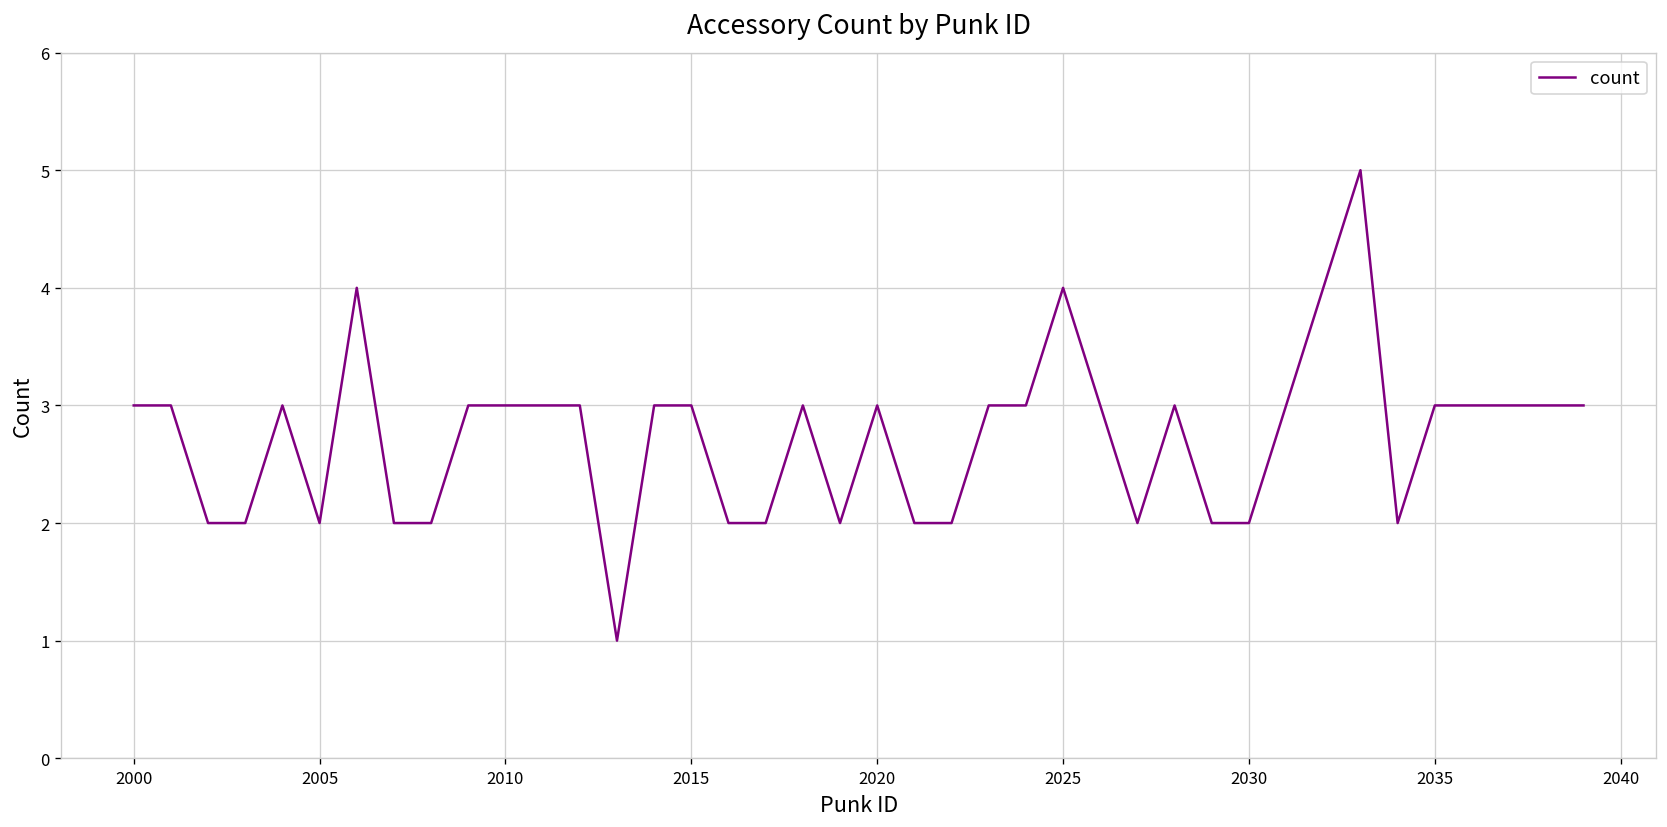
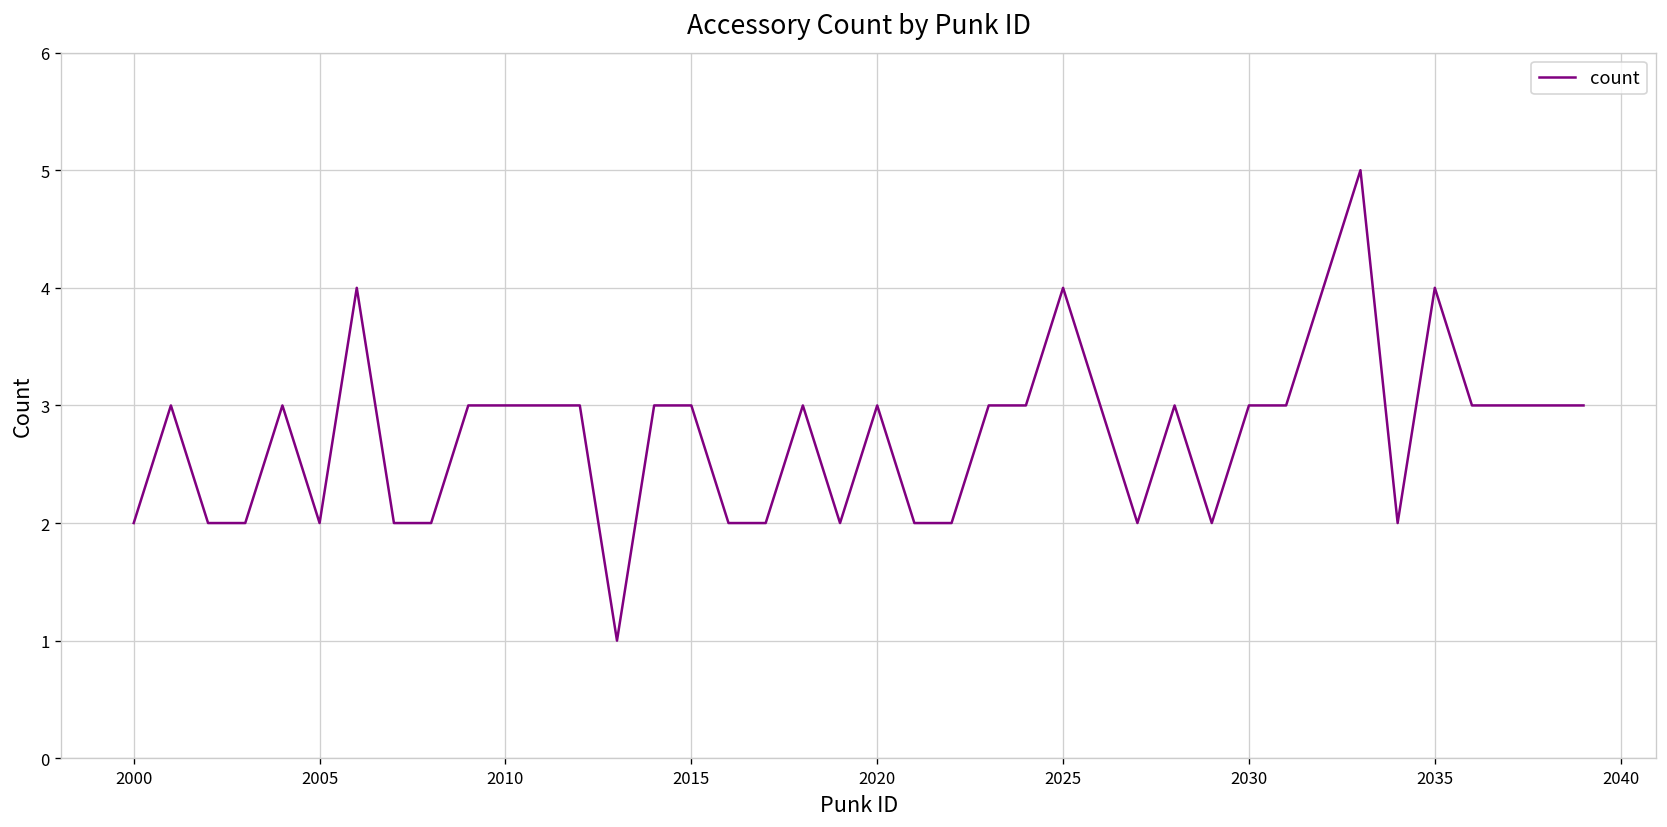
  {
-   "2000": 3,
+   "2000": 2,
    "2005": 2,
    "2010": 3,
    "2015": 3,
    "2020": 3,
    "2025": 4,
-   "2030": 2,
-   "2035": 3
+   "2030": 3,
+   "2035": 4
  }
